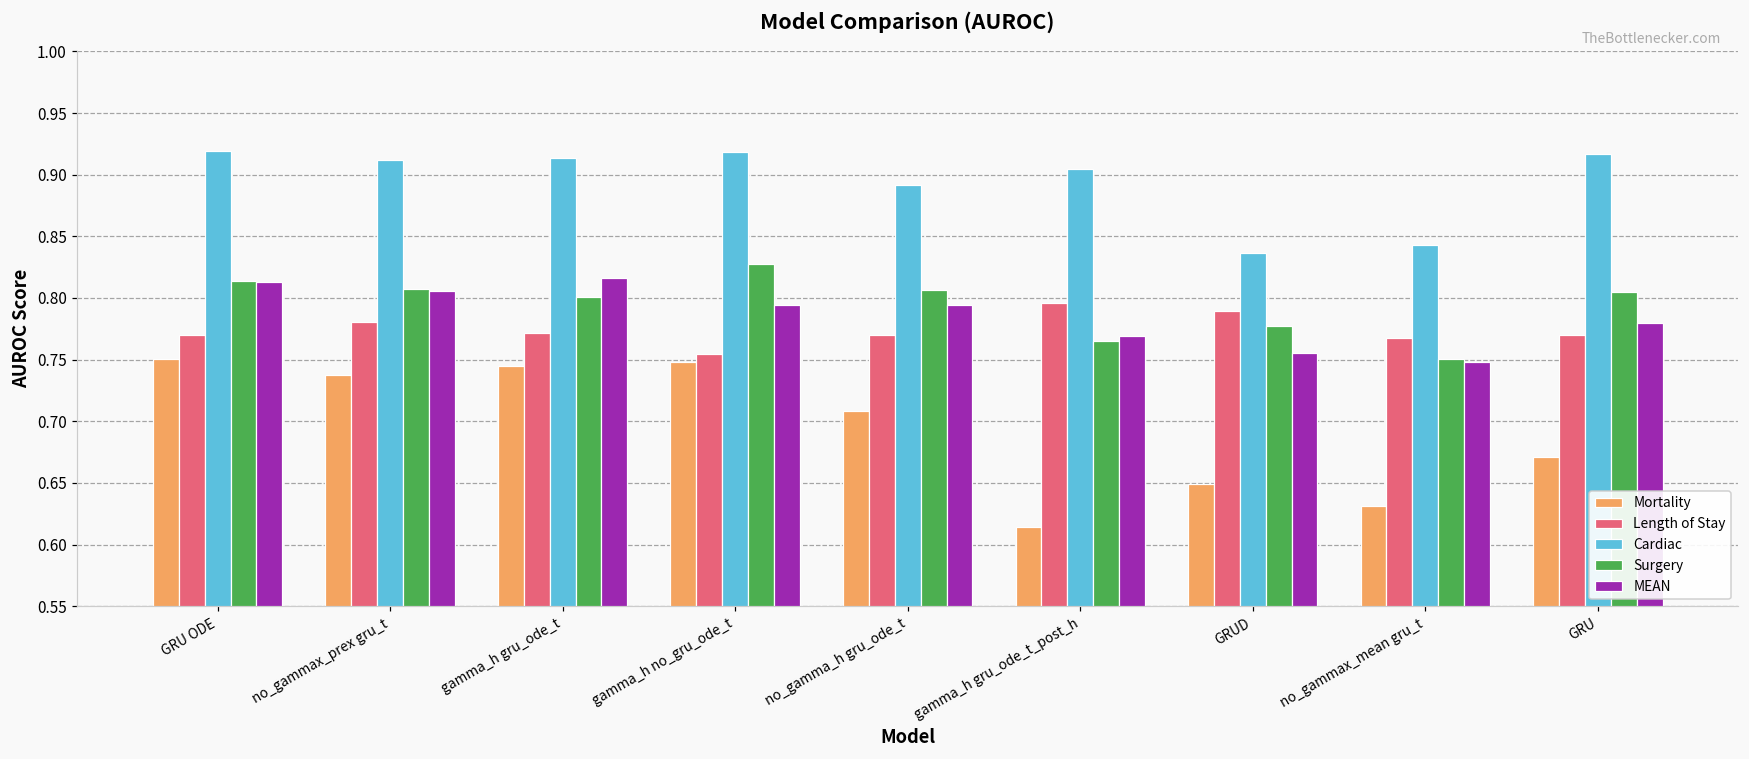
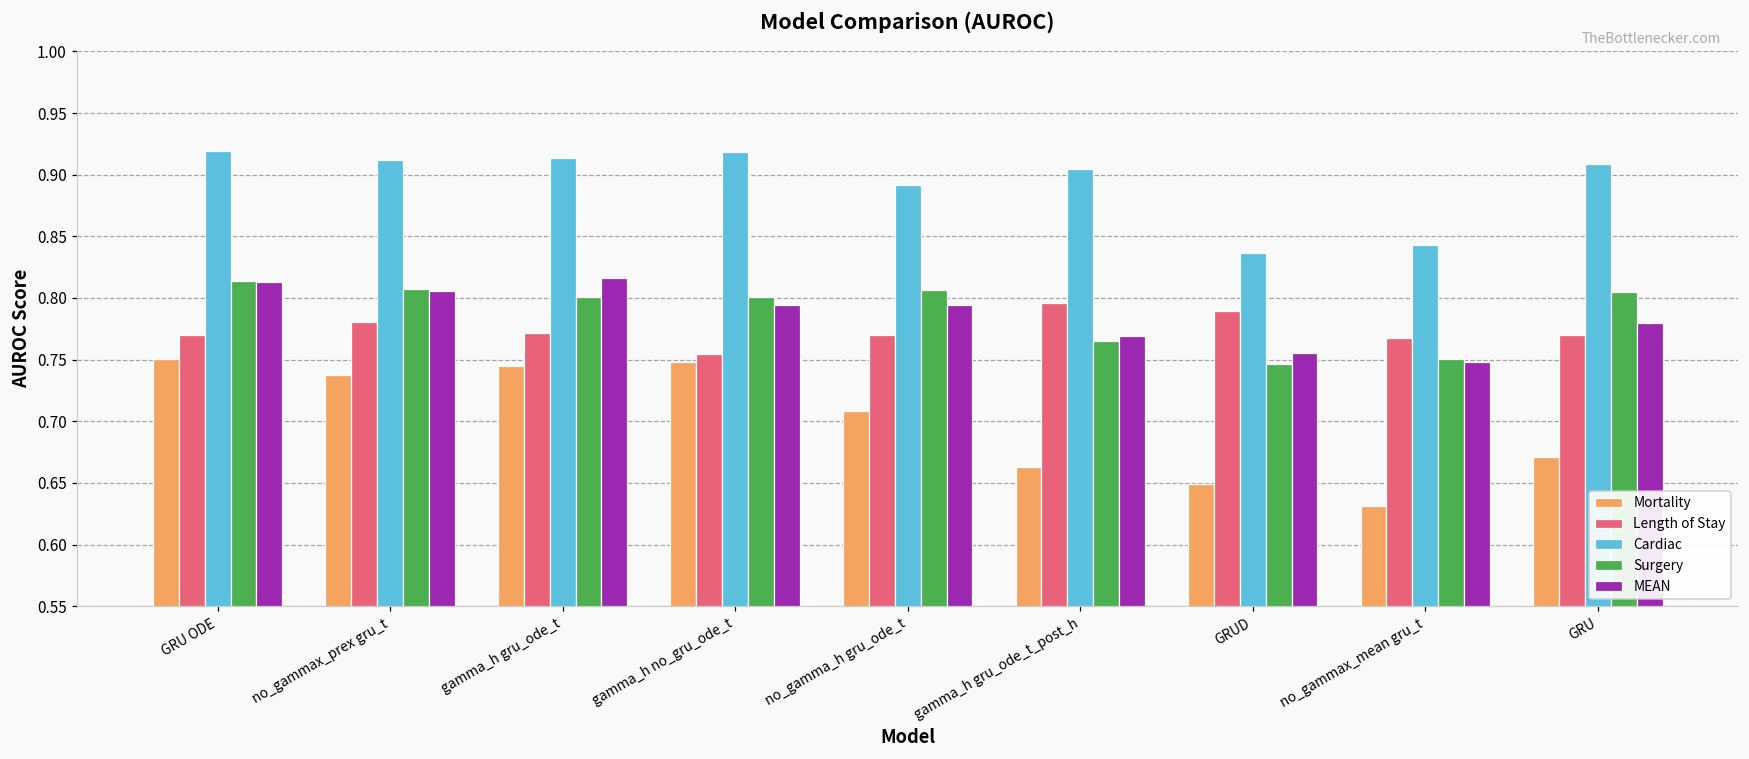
  {
    "Mortality": {
      "GRU ODE": 0.751,
      "no_gammax_prex gru_t": 0.737,
      "gamma_h gru_ode_t": 0.745,
      "gamma_h no_gru_ode_t": 0.748,
      "no_gamma_h gru_ode_t": 0.708,
-     "gamma_h gru_ode_t_post_h": 0.615,
+     "gamma_h gru_ode_t_post_h": 0.663,
      "GRUD": 0.649,
      "no_gammax_mean gru_t": 0.631,
      "GRU": 0.671
    },
    "Length of Stay": {
      "GRU ODE": 0.770,
      "no_gammax_prex gru_t": 0.781,
      "gamma_h gru_ode_t": 0.772,
      "gamma_h no_gru_ode_t": 0.755,
      "no_gamma_h gru_ode_t": 0.770,
      "gamma_h gru_ode_t_post_h": 0.796,
      "GRUD": 0.790,
      "no_gammax_mean gru_t": 0.768,
      "GRU": 0.770
    },
    "Cardiac": {
      "GRU ODE": 0.919,
      "no_gammax_prex gru_t": 0.912,
      "gamma_h gru_ode_t": 0.914,
      "gamma_h no_gru_ode_t": 0.919,
      "no_gamma_h gru_ode_t": 0.891,
      "gamma_h gru_ode_t_post_h": 0.905,
      "GRUD": 0.836,
      "no_gammax_mean gru_t": 0.843,
-     "GRU": 0.917
+     "GRU": 0.909
    },
    "Surgery": {
      "GRU ODE": 0.813,
      "no_gammax_prex gru_t": 0.807,
      "gamma_h gru_ode_t": 0.800,
-     "gamma_h no_gru_ode_t": 0.828,
+     "gamma_h no_gru_ode_t": 0.801,
      "no_gamma_h gru_ode_t": 0.806,
      "gamma_h gru_ode_t_post_h": 0.766,
-     "GRUD": 0.777,
+     "GRUD": 0.746,
      "no_gammax_mean gru_t": 0.750,
      "GRU": 0.805
    },
    "MEAN": {
      "GRU ODE": 0.813,
      "no_gammax_prex gru_t": 0.806,
      "gamma_h gru_ode_t": 0.816,
      "gamma_h no_gru_ode_t": 0.794,
      "no_gamma_h gru_ode_t": 0.794,
      "gamma_h gru_ode_t_post_h": 0.769,
      "GRUD": 0.755,
      "no_gammax_mean gru_t": 0.748,
      "GRU": 0.779
    }
  }
